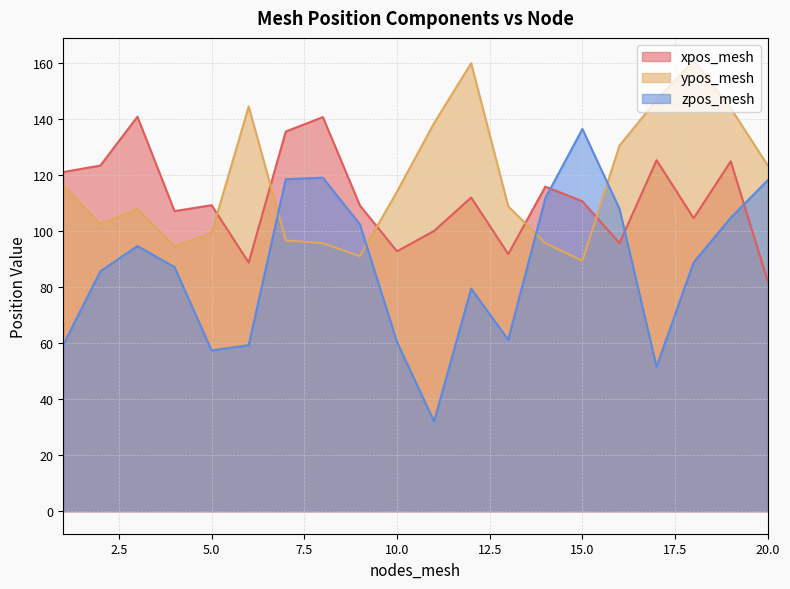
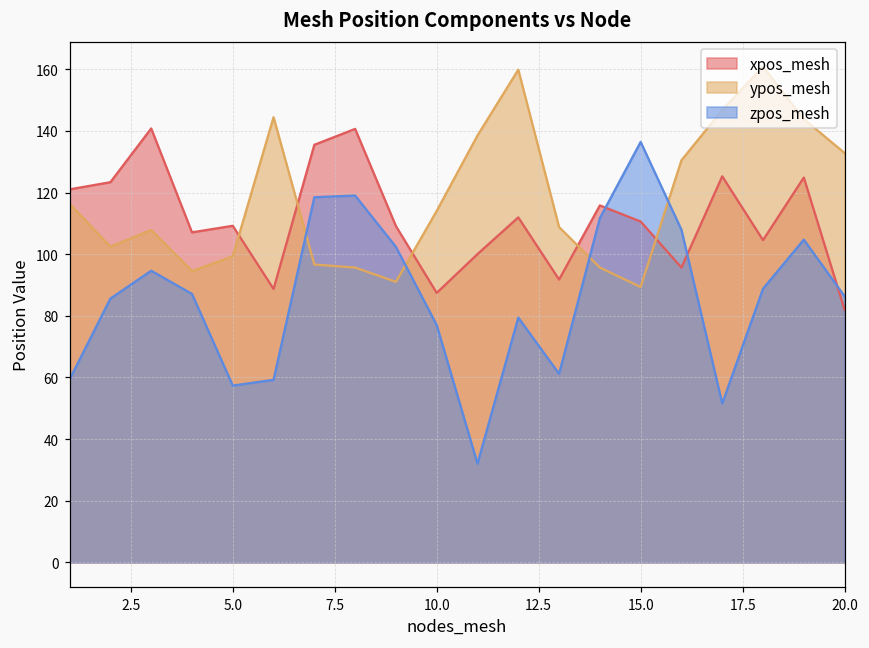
  {
    "xpos_mesh": {
      "5.0": 109,
-     "10.0": 93,
+     "10.0": 87,
      "15.0": 111,
      "20.0": 82
    },
    "ypos_mesh": {
      "5.0": 99,
      "10.0": 114,
      "15.0": 89,
-     "20.0": 123
+     "20.0": 133
    },
    "zpos_mesh": {
      "5.0": 57,
-     "10.0": 60,
+     "10.0": 77,
      "15.0": 136,
-     "20.0": 118
+     "20.0": 86
    }
  }
